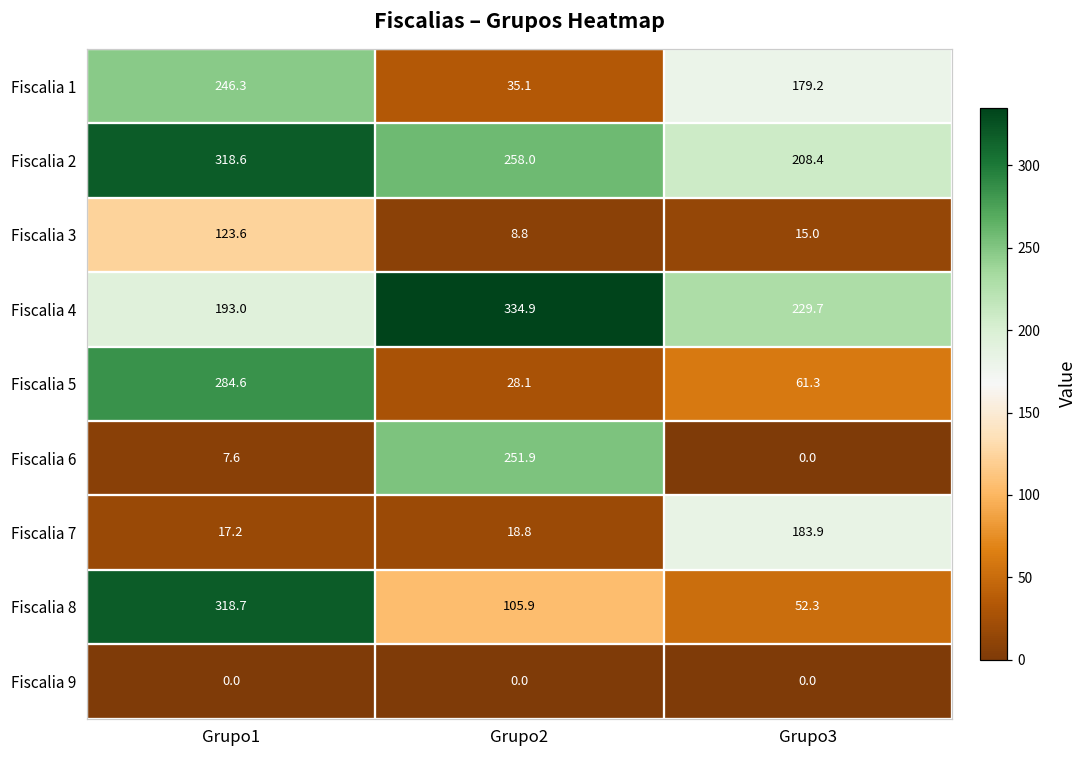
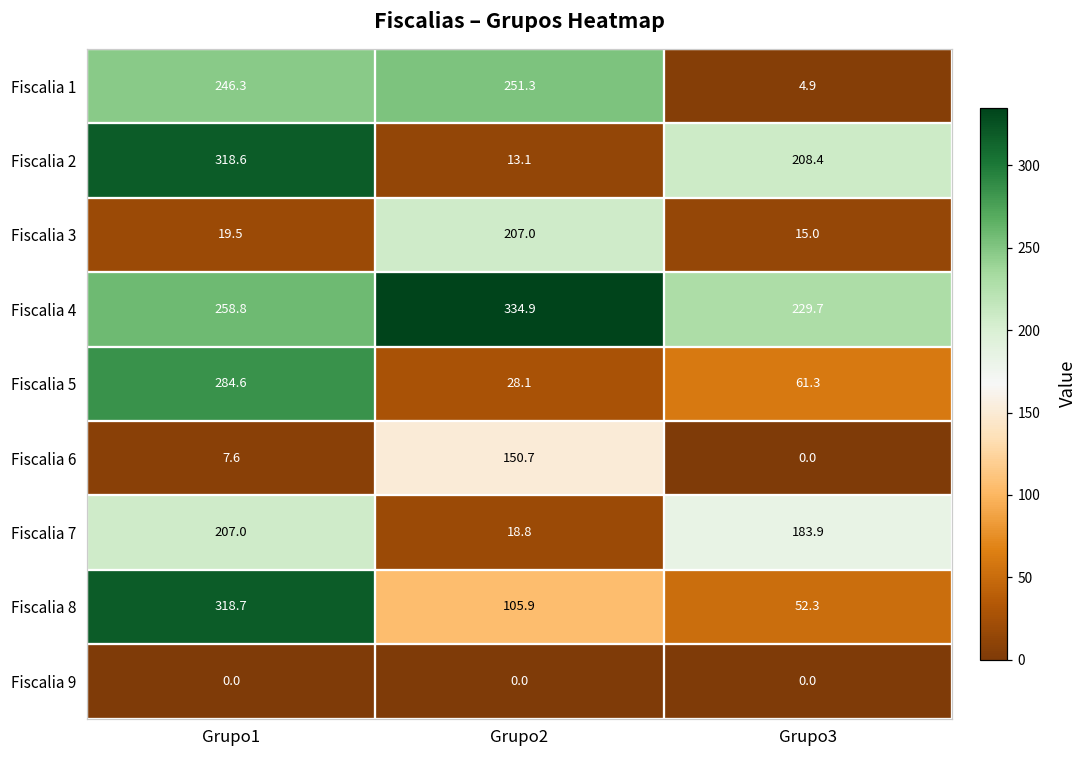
  {
    "Fiscalia 1": {
      "Grupo1": 246.3,
-     "Grupo2": 35.1,
-     "Grupo3": 179.2
+     "Grupo2": 251.3,
+     "Grupo3": 4.9
    },
    "Fiscalia 2": {
      "Grupo1": 318.6,
-     "Grupo2": 258.0,
+     "Grupo2": 13.1,
      "Grupo3": 208.4
    },
    "Fiscalia 3": {
-     "Grupo1": 123.6,
-     "Grupo2": 8.8,
+     "Grupo1": 19.5,
+     "Grupo2": 207.0,
      "Grupo3": 15.0
    },
    "Fiscalia 4": {
-     "Grupo1": 193.0,
+     "Grupo1": 258.8,
      "Grupo2": 334.9,
      "Grupo3": 229.7
    },
    "Fiscalia 5": {
      "Grupo1": 284.6,
      "Grupo2": 28.1,
      "Grupo3": 61.3
    },
    "Fiscalia 6": {
      "Grupo1": 7.6,
-     "Grupo2": 251.9,
+     "Grupo2": 150.7,
      "Grupo3": 0.0
    },
    "Fiscalia 7": {
-     "Grupo1": 17.2,
+     "Grupo1": 207.0,
      "Grupo2": 18.8,
      "Grupo3": 183.9
    },
    "Fiscalia 8": {
      "Grupo1": 318.7,
      "Grupo2": 105.9,
      "Grupo3": 52.3
    },
    "Fiscalia 9": {
      "Grupo1": 0.0,
      "Grupo2": 0.0,
      "Grupo3": 0.0
    }
  }
